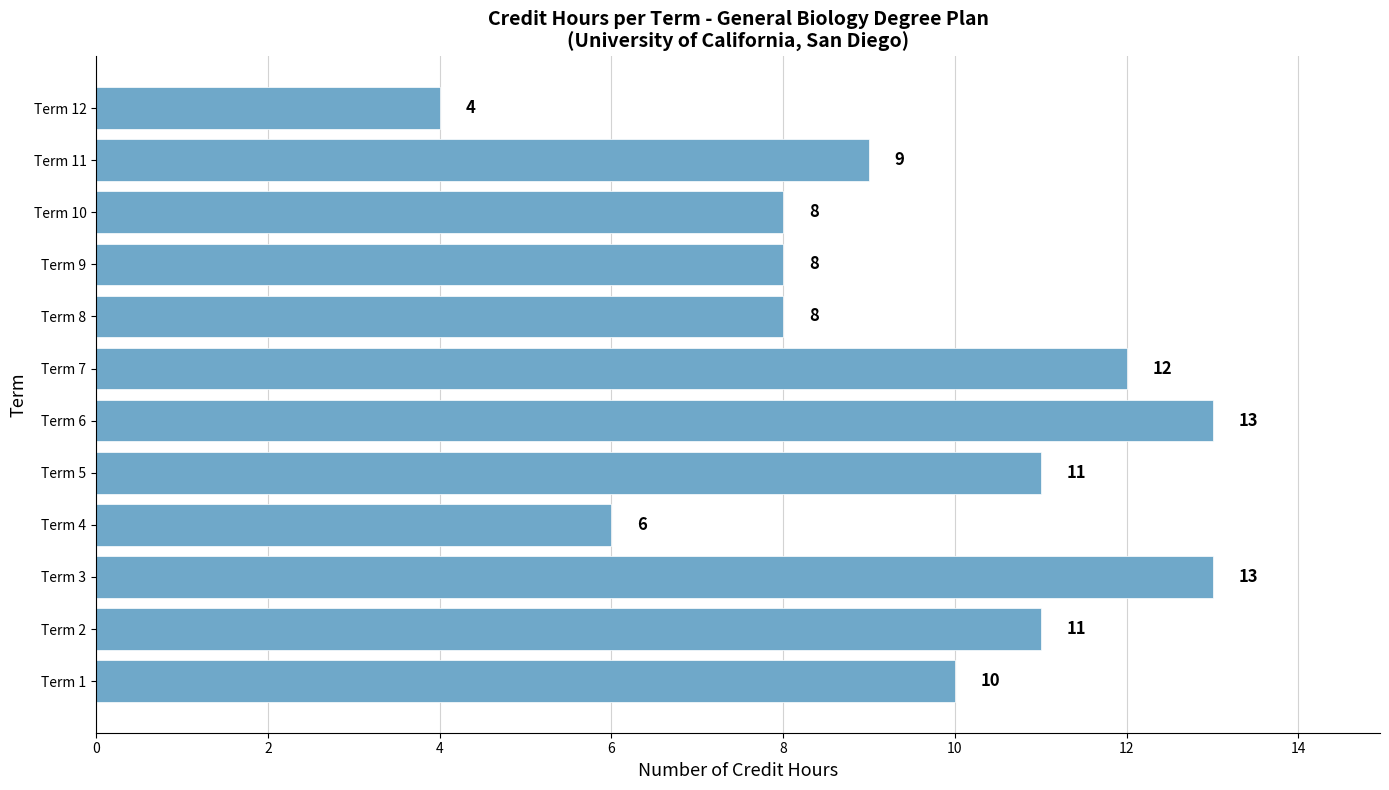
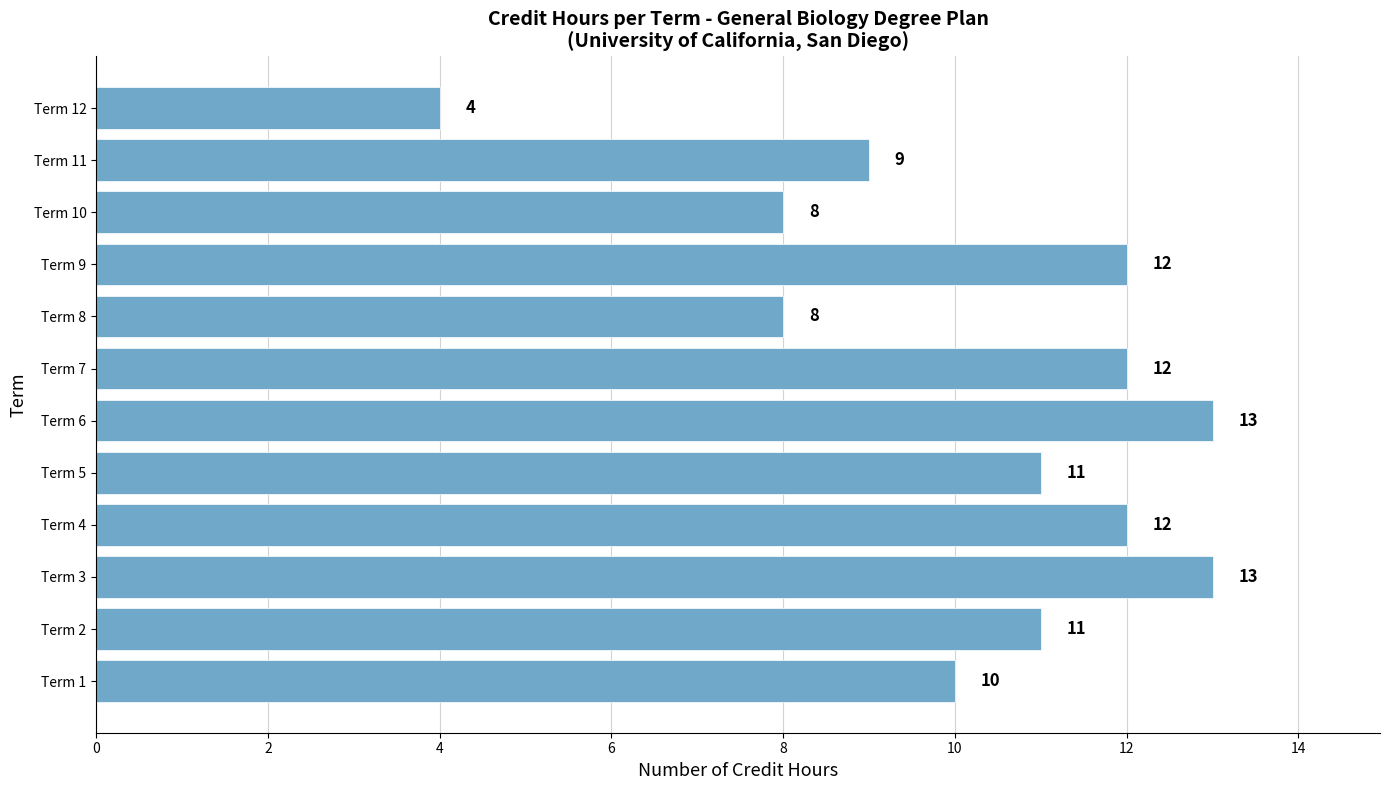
  {
-   "Term 9": 8,
-   "Term 4": 6
+   "Term 9": 12,
+   "Term 4": 12
  }
